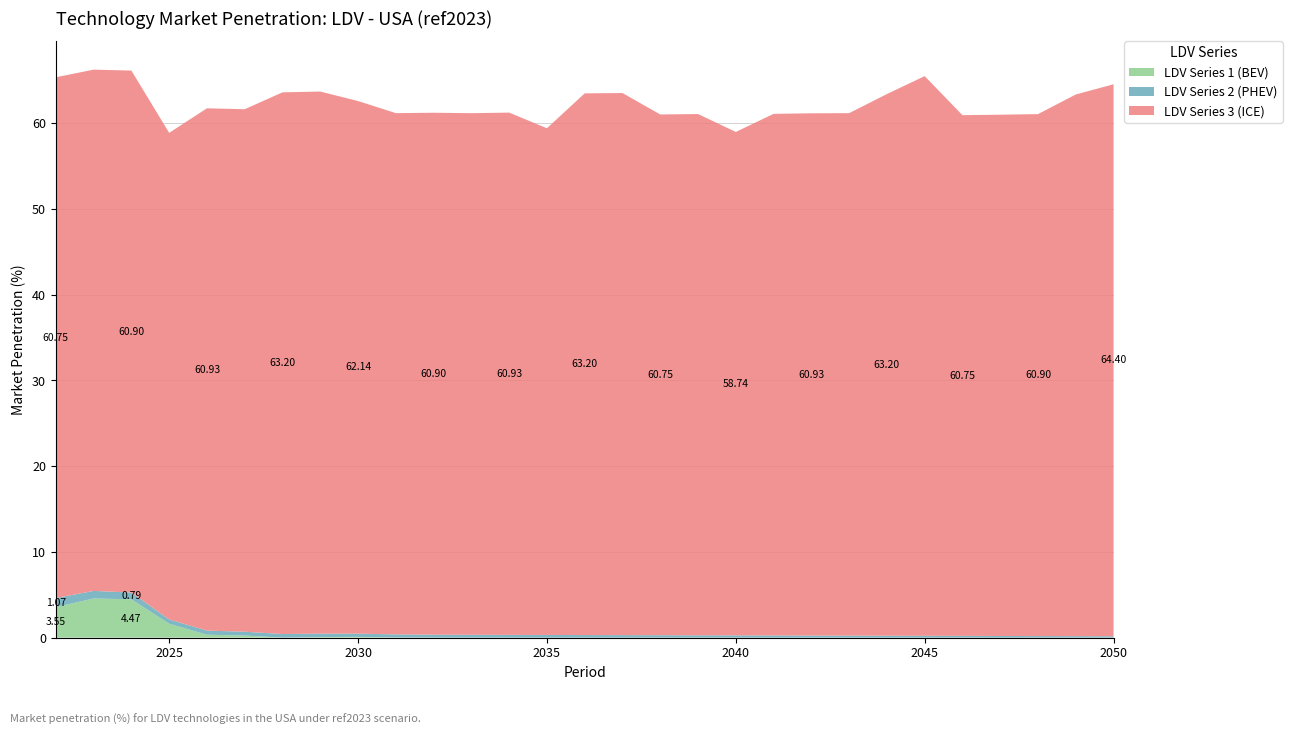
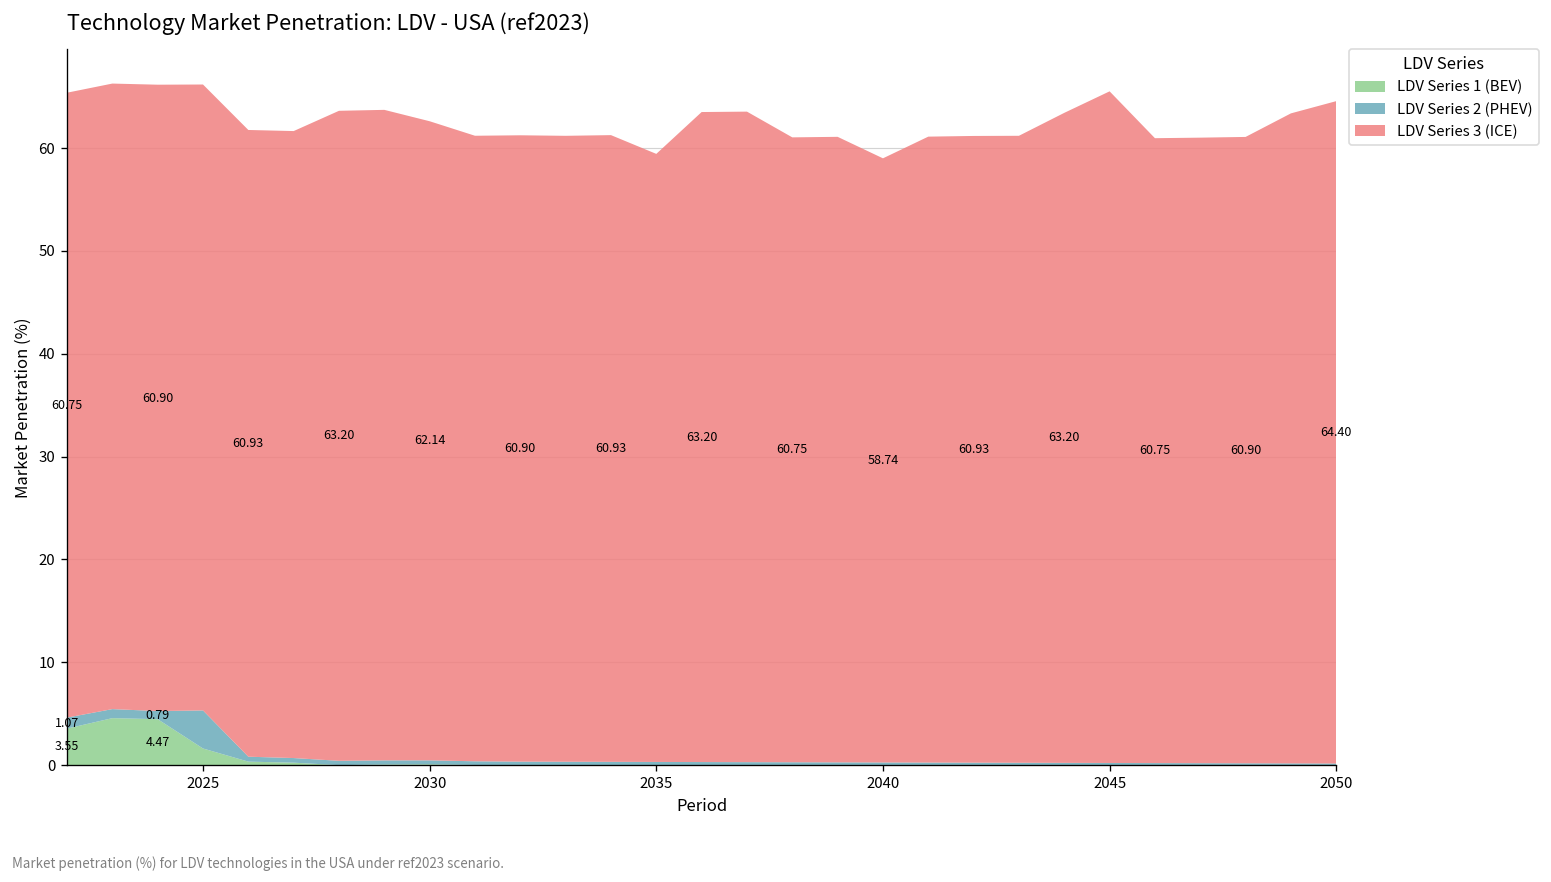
  {
    "LDV Series 1 (BEV)": {
      "2025": 2,
      "2035": 0
    },
    "LDV Series 2 (PHEV)": {
-     "2025": 1,
+     "2025": 4,
      "2030": 0,
      "2035": 0
    },
    "LDV Series 3 (ICE)": {
-     "2025": 57,
+     "2025": 61,
      "2030": 62,
      "2035": 59,
      "2040": 59,
      "2045": 65,
      "2050": 64
    }
  }
